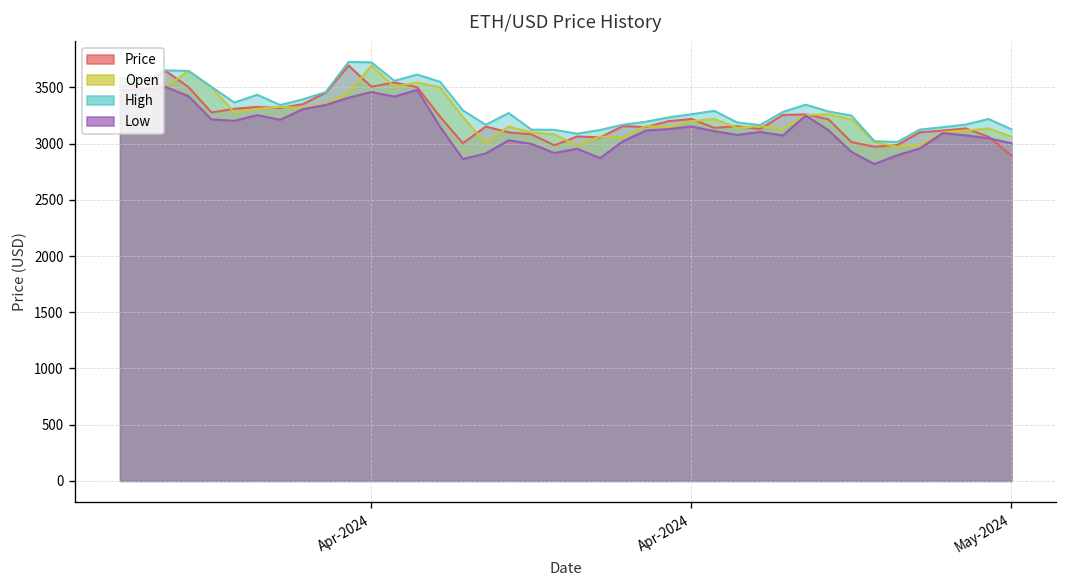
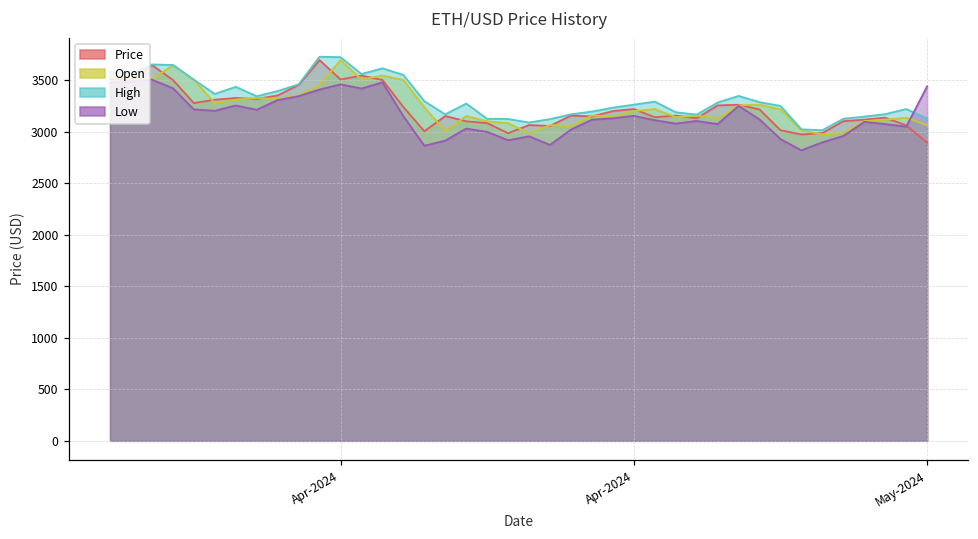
  {
    "Price": {
      "May-2024": 2900
    },
    "Open": {
      "May-2024": 3100
    },
    "High": {
      "May-2024": 3100
    },
    "Low": {
-     "May-2024": 3000
+     "May-2024": 3400
    }
  }
